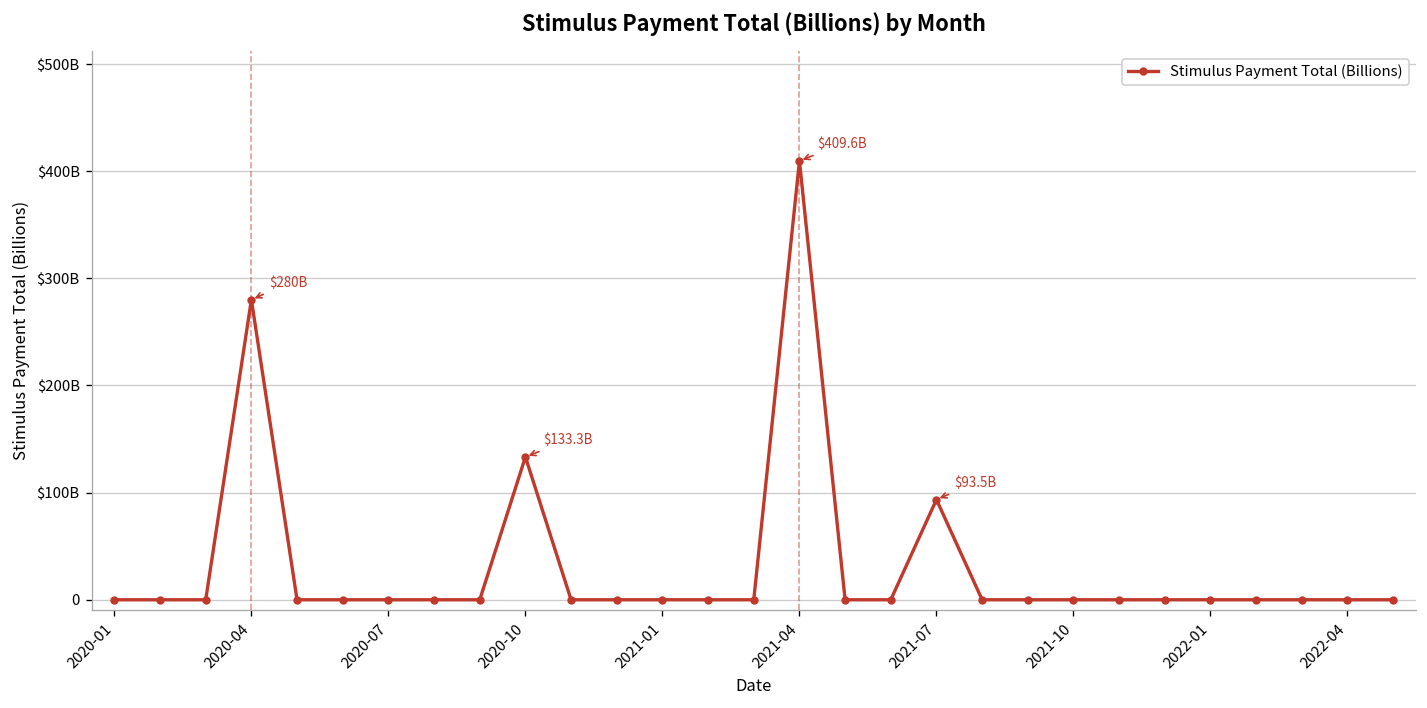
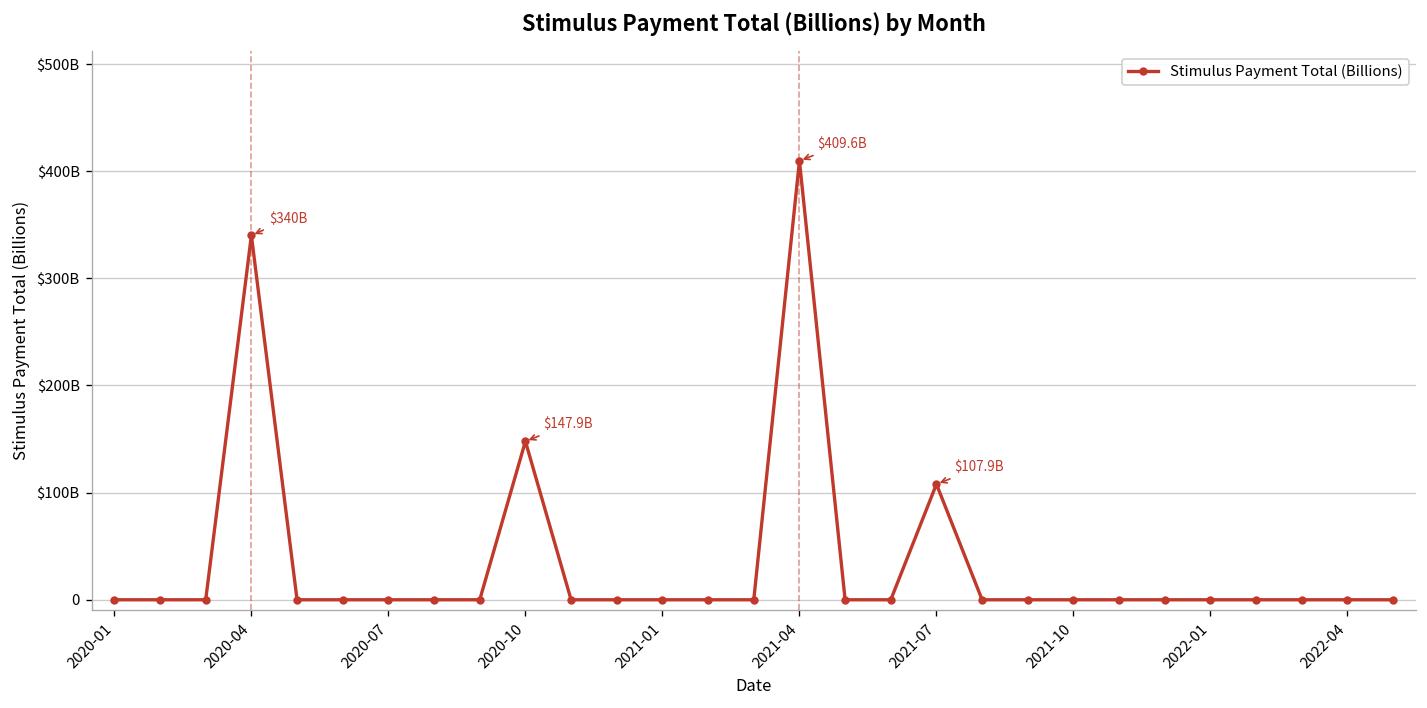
  {
-   "2020-04": "$280B",
-   "2020-10": "$133.3B",
+   "2020-04": "$340B",
+   "2020-10": "$147.9B",
    "2021-04": "$409.6B",
-   "2021-07": "$93.5B"
+   "2021-07": "$107.9B"
  }
